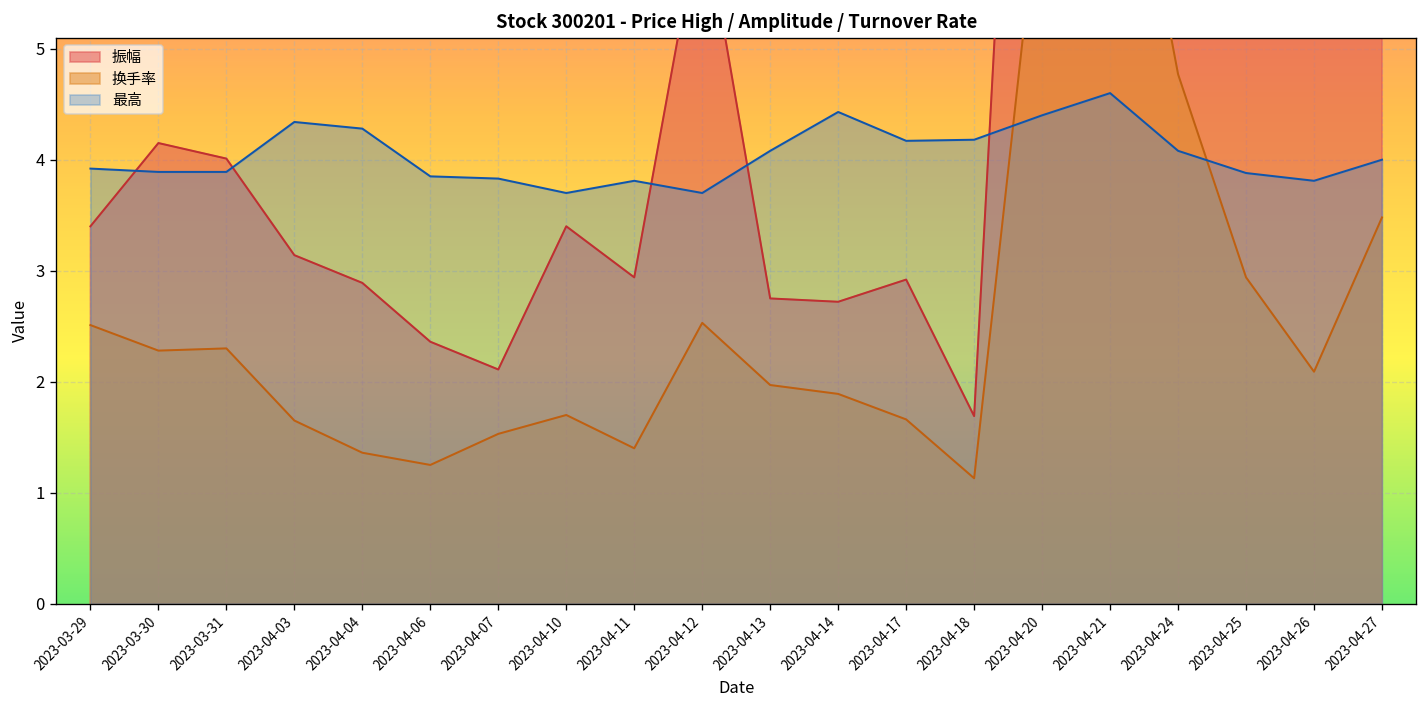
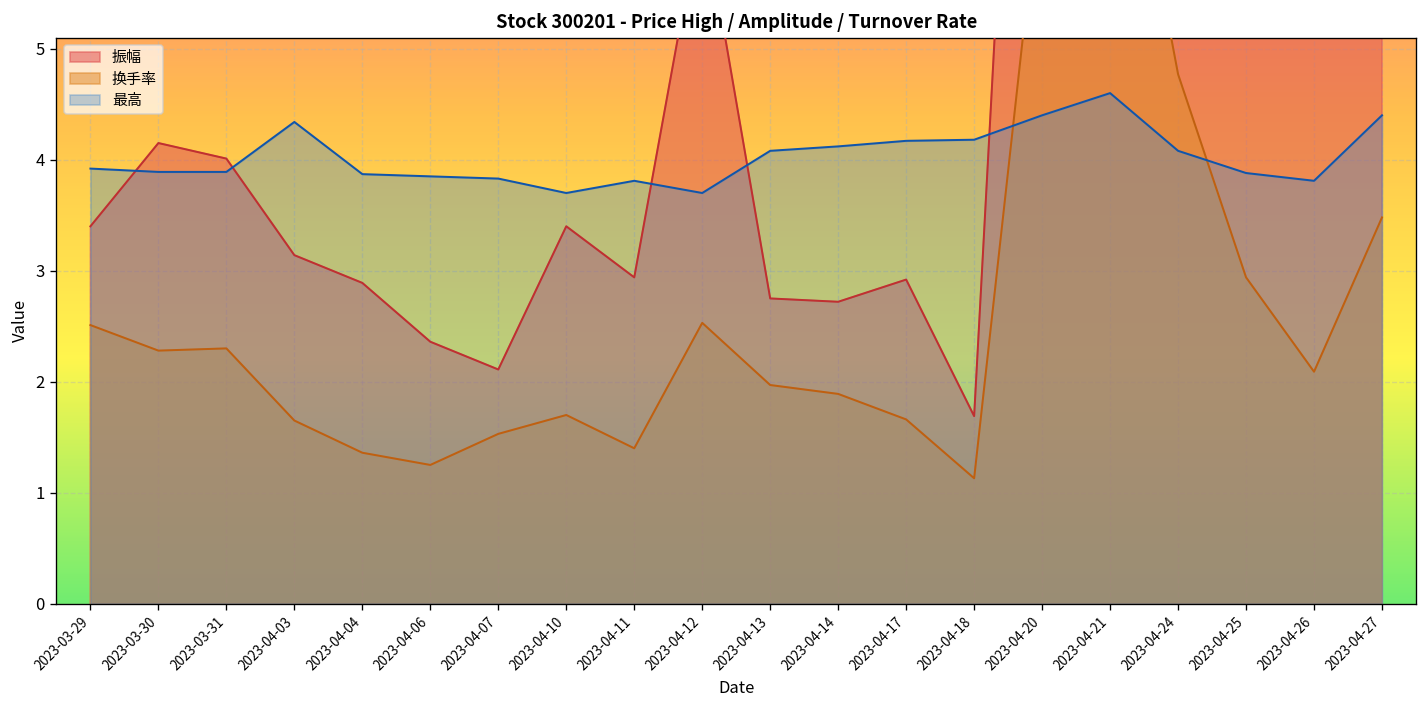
  {
    "最高": {
      "2023-03-29": 3.9,
      "2023-03-30": 3.9,
      "2023-03-31": 3.9,
      "2023-04-03": 4.3,
-     "2023-04-04": 4.3,
+     "2023-04-04": 3.9,
      "2023-04-06": 3.9,
      "2023-04-07": 3.8,
      "2023-04-10": 3.7,
      "2023-04-11": 3.8,
      "2023-04-12": 3.7,
      "2023-04-13": 4.1,
-     "2023-04-14": 4.4,
+     "2023-04-14": 4.1,
      "2023-04-17": 4.2,
      "2023-04-18": 4.2,
      "2023-04-20": 4.4,
      "2023-04-21": 4.6,
      "2023-04-24": 4.1,
      "2023-04-25": 3.9,
      "2023-04-26": 3.8,
-     "2023-04-27": 4.0
+     "2023-04-27": 4.4
    }
  }
